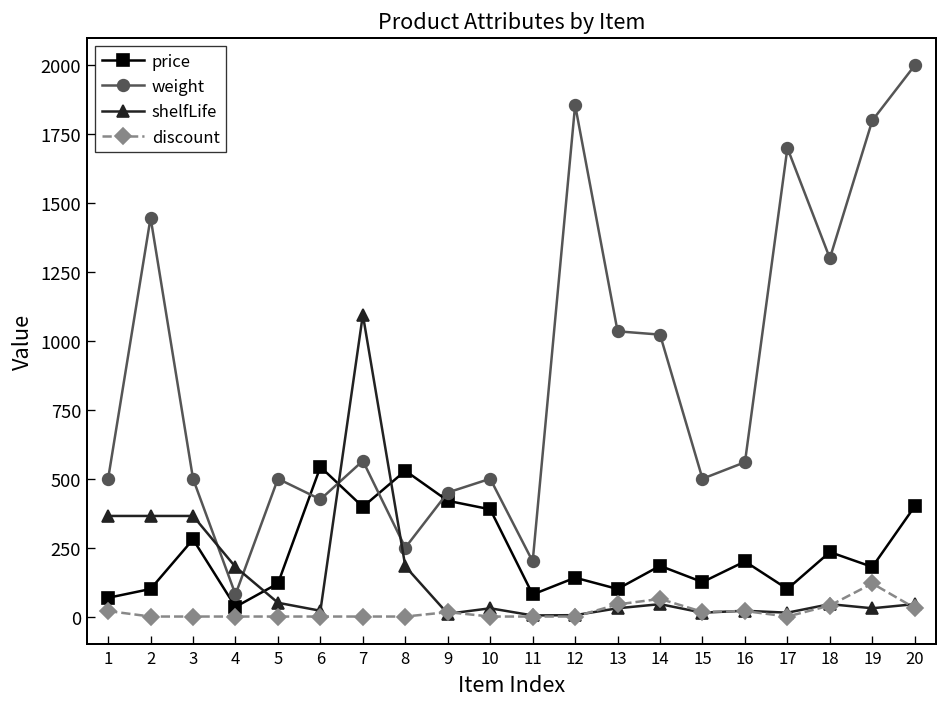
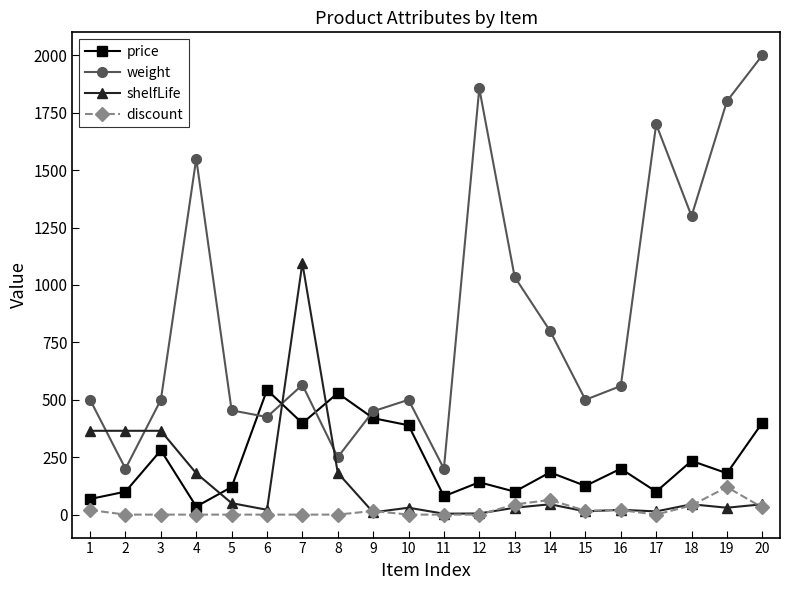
  {
    "weight": {
      "1": 500,
-     "2": 1450,
+     "2": 200,
      "3": 500,
-     "4": 80,
-     "5": 500,
+     "4": 1550,
+     "5": 450,
      "6": 430,
      "7": 570,
      "8": 250,
      "9": 450,
      "10": 500,
      "11": 200,
      "12": 1860,
      "13": 1040,
-     "14": 1020,
+     "14": 800,
      "15": 500,
      "16": 560,
      "17": 1700,
      "18": 1300,
      "19": 1800,
      "20": 2000
    },
    "discount": {
      "1": 20,
      "2": 0,
      "3": 0,
      "4": 0,
      "5": 0,
      "6": 0,
      "7": 0,
      "8": 0,
      "10": 0,
      "13": 40,
      "14": 60,
      "17": 0,
      "19": 120,
      "20": 30
    }
  }
